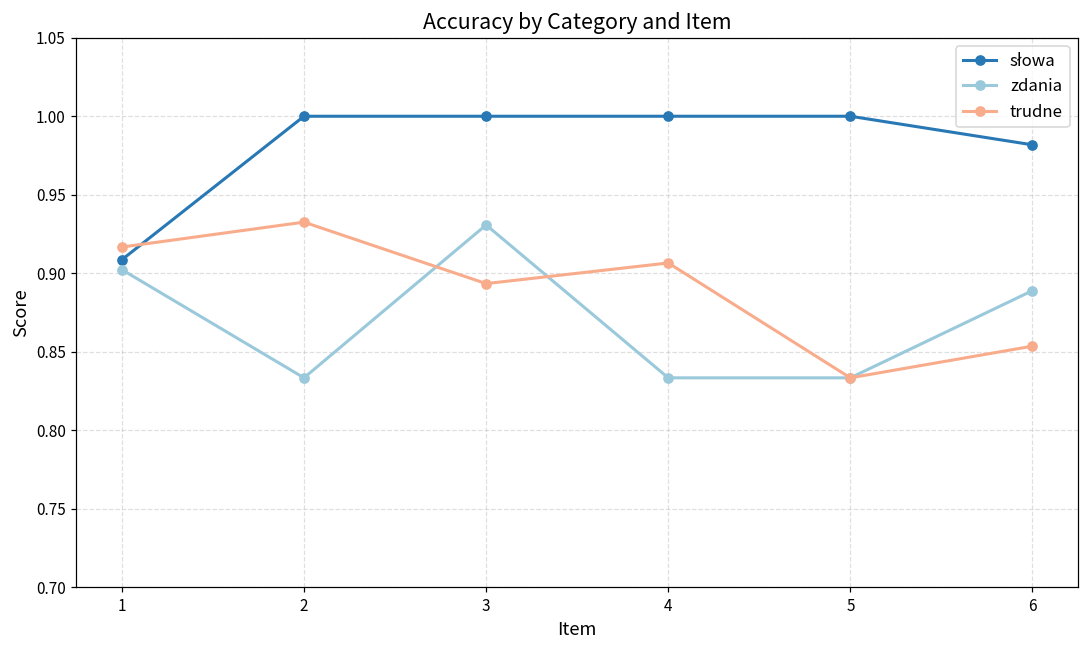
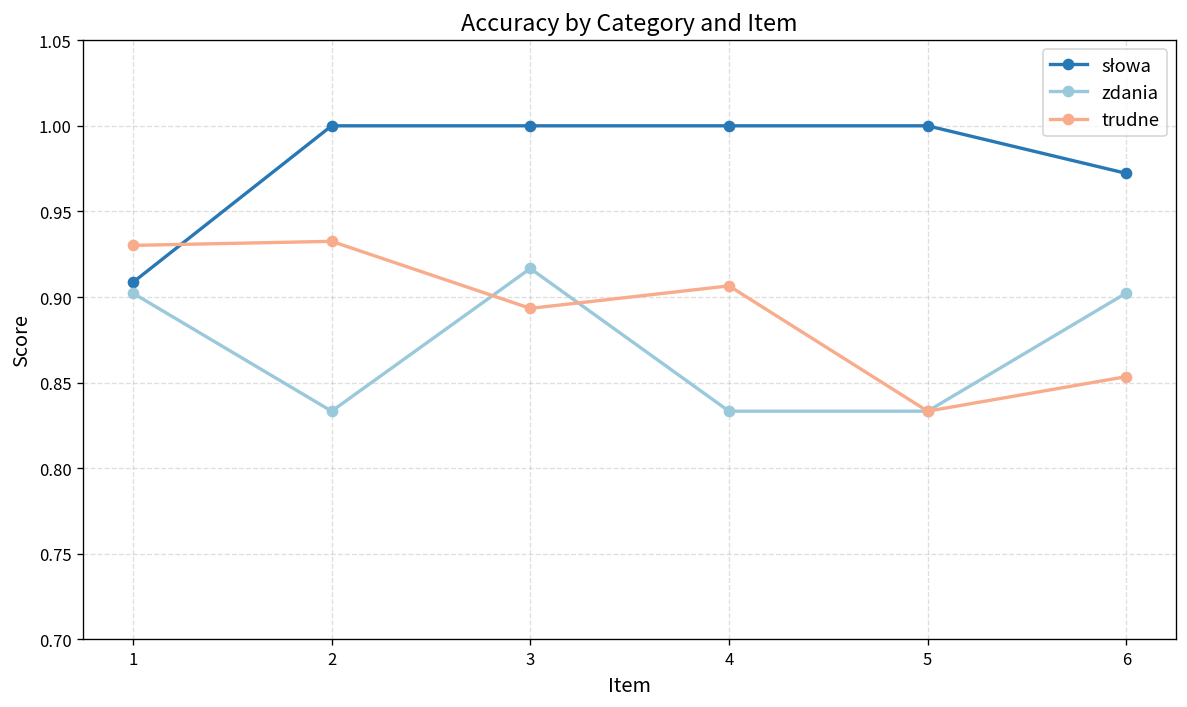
  {
    "słowa": {
      "1": 0.909,
      "2": 1.000,
      "3": 1.000,
      "4": 1.000,
      "5": 1.000,
-     "6": 0.982
+     "6": 0.972
    },
    "zdania": {
      "1": 0.902,
      "2": 0.833,
-     "3": 0.931,
+     "3": 0.917,
      "4": 0.833,
-     "6": 0.889
+     "6": 0.902
    },
    "trudne": {
-     "1": 0.917,
+     "1": 0.930,
      "2": 0.933,
      "3": 0.893,
      "4": 0.907,
      "6": 0.854
    }
  }
